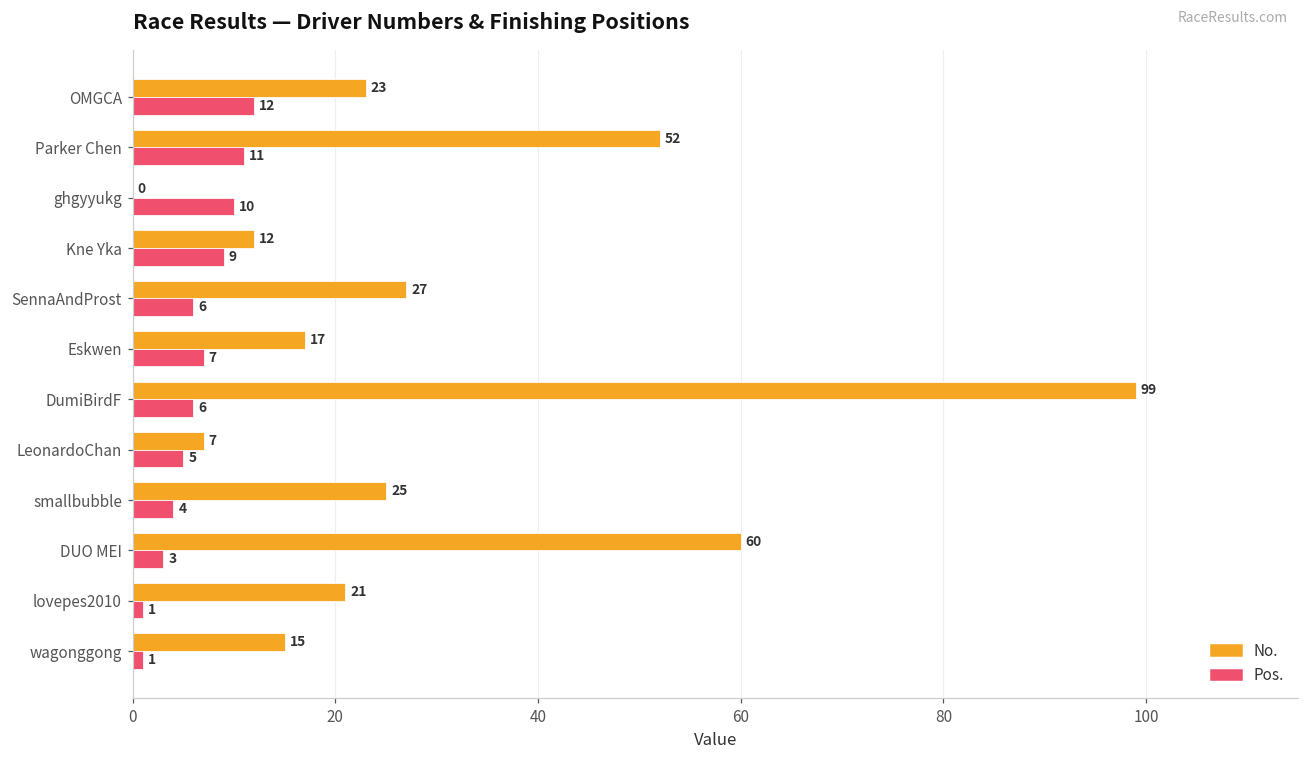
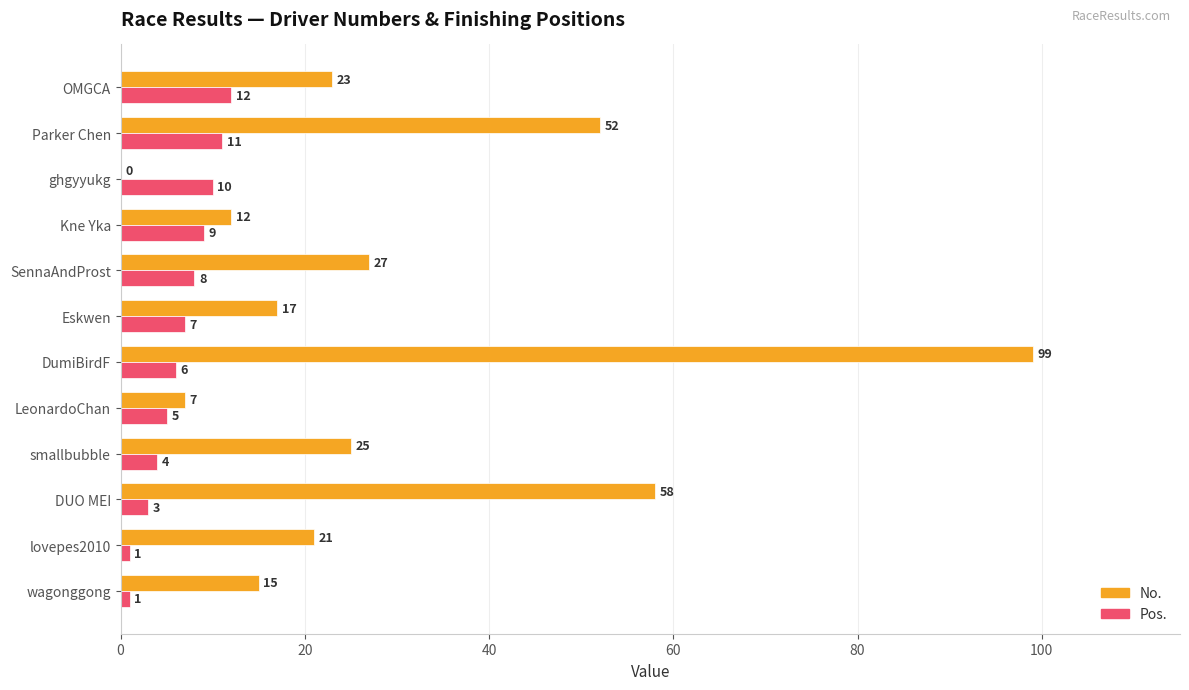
  {
    "No.": {
      "OMGCA": 23,
      "Parker Chen": 52,
      "ghgyyukg": 0,
      "Kne Yka": 12,
      "SennaAndProst": 27,
      "Eskwen": 17,
      "DumiBirdF": 99,
      "LeonardoChan": 7,
      "smallbubble": 25,
-     "DUO MEI": 60,
+     "DUO MEI": 58,
      "lovepes2010": 21,
      "wagonggong": 15
    },
    "Pos.": {
      "OMGCA": 12,
      "Parker Chen": 11,
      "ghgyyukg": 10,
      "Kne Yka": 9,
-     "SennaAndProst": 6,
+     "SennaAndProst": 8,
      "Eskwen": 7,
      "DumiBirdF": 6,
      "LeonardoChan": 5,
      "smallbubble": 4,
      "DUO MEI": 3,
      "lovepes2010": 1,
      "wagonggong": 1
    }
  }
